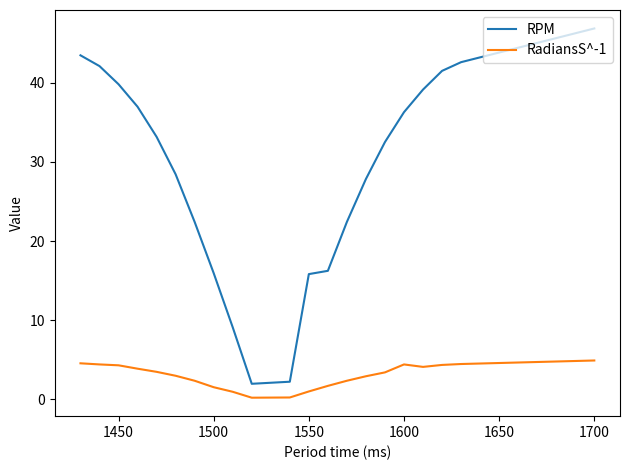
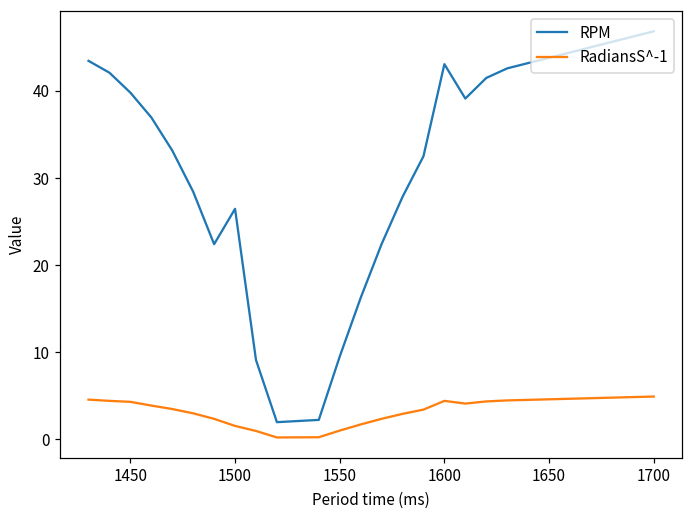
  {
    "RPM": {
      "1450": 40,
-     "1500": 16,
-     "1550": 16,
-     "1600": 36
+     "1500": 26,
+     "1550": 9,
+     "1600": 43
    },
    "RadiansS^-1": {
      "1450": 4,
      "1500": 2,
      "1550": 1,
      "1600": 4,
      "1700": 5
    }
  }
